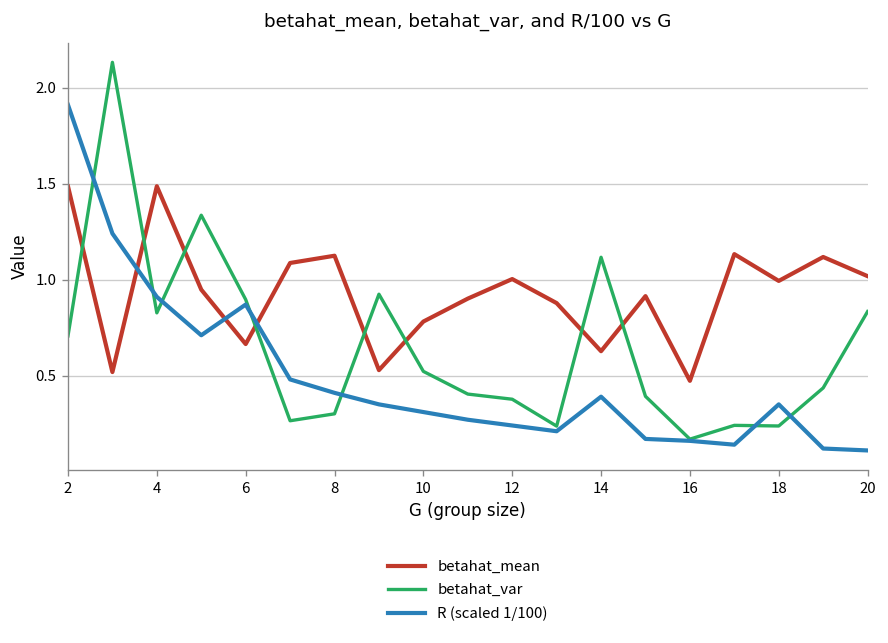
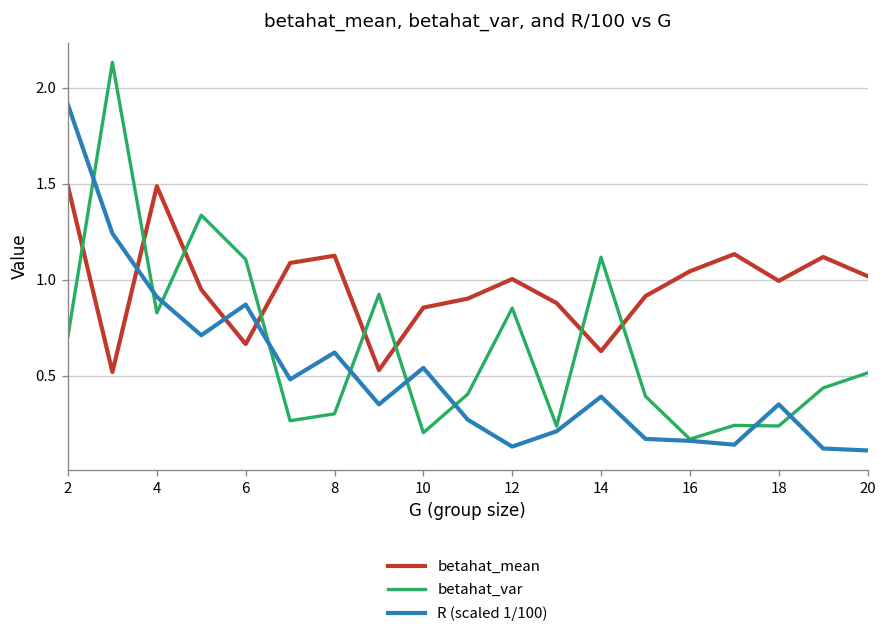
  {
    "betahat_mean": {
      "2": 1.49,
      "4": 1.49,
      "6": 0.66,
      "8": 1.12,
-     "10": 0.78,
+     "10": 0.85,
      "12": 1.00,
      "14": 0.63,
-     "16": 0.47,
+     "16": 1.04,
      "18": 0.99,
      "20": 1.02
    },
    "betahat_var": {
      "2": 0.71,
      "4": 0.83,
-     "6": 0.90,
+     "6": 1.11,
      "8": 0.30,
-     "10": 0.52,
-     "12": 0.38,
+     "10": 0.20,
+     "12": 0.85,
      "14": 1.12,
      "18": 0.24,
-     "20": 0.83
+     "20": 0.51
    },
    "R (scaled 1/100)": {
      "2": 1.91,
      "4": 0.91,
      "6": 0.87,
-     "8": 0.41,
-     "10": 0.31,
-     "12": 0.24,
+     "8": 0.62,
+     "10": 0.54,
+     "12": 0.13,
      "14": 0.39,
      "18": 0.35,
      "20": 0.11
    }
  }
